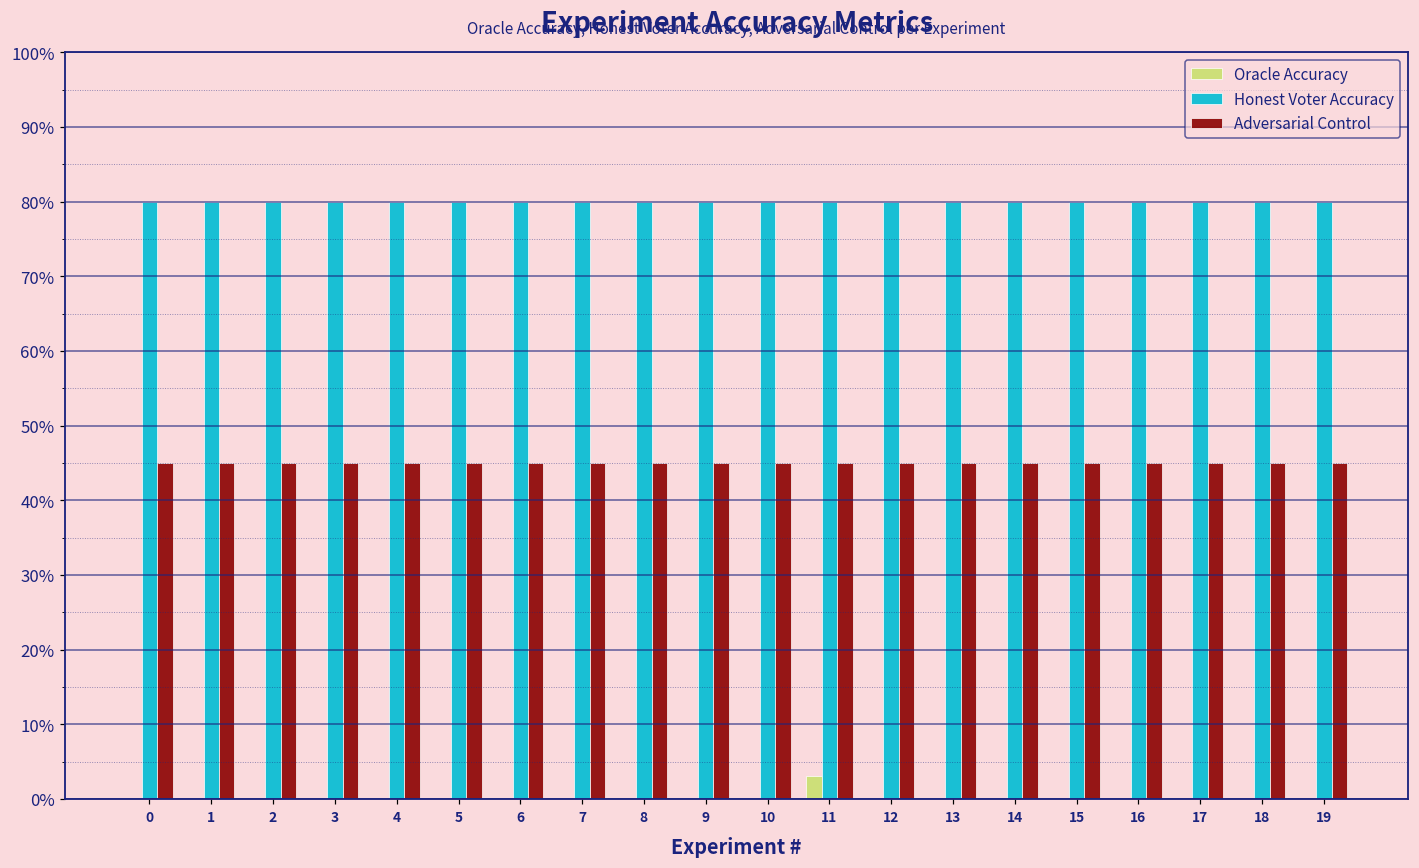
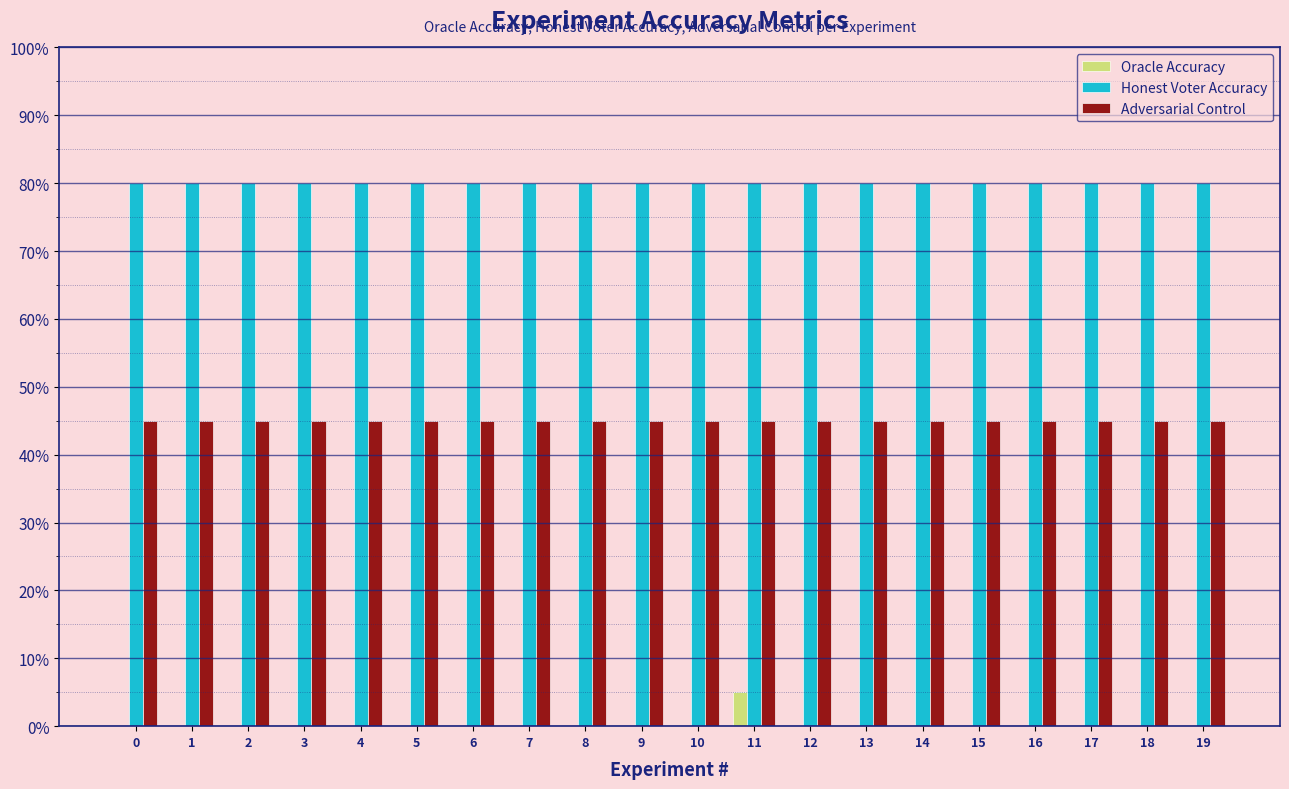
  {
    "Oracle Accuracy": {
      "0": "0%",
      "1": "0%",
      "2": "0%",
      "3": "0%",
      "4": "0%",
      "5": "0%",
      "6": "0%",
      "7": "0%",
      "8": "0%",
      "9": "0%",
      "10": "0%",
-     "11": "3%",
+     "11": "5%",
      "12": "0%",
      "13": "0%",
      "14": "0%",
      "15": "0%",
      "16": "0%",
      "17": "0%",
      "18": "0%",
      "19": "0%"
    },
    "Honest Voter Accuracy": {
      "0": "80%",
      "1": "80%",
      "2": "80%",
      "3": "80%",
      "4": "80%",
      "5": "80%",
      "6": "80%",
      "7": "80%",
      "8": "80%",
      "9": "80%",
      "10": "80%",
      "11": "80%",
      "12": "80%",
      "13": "80%",
      "14": "80%",
      "15": "80%",
      "16": "80%",
      "17": "80%",
      "18": "80%",
      "19": "80%"
    },
    "Adversarial Control": {
      "0": "45%",
      "1": "45%",
      "2": "45%",
      "3": "45%",
      "4": "45%",
      "5": "45%",
      "6": "45%",
      "7": "45%",
      "8": "45%",
      "9": "45%",
      "10": "45%",
      "11": "45%",
      "12": "45%",
      "13": "45%",
      "14": "45%",
      "15": "45%",
      "16": "45%",
      "17": "45%",
      "18": "45%",
      "19": "45%"
    }
  }
